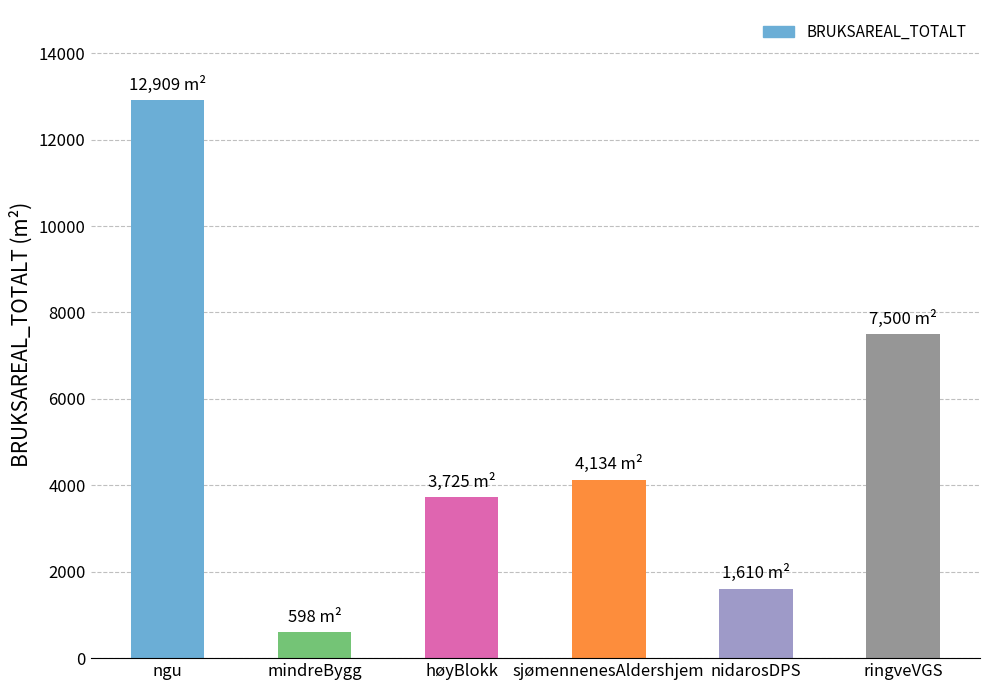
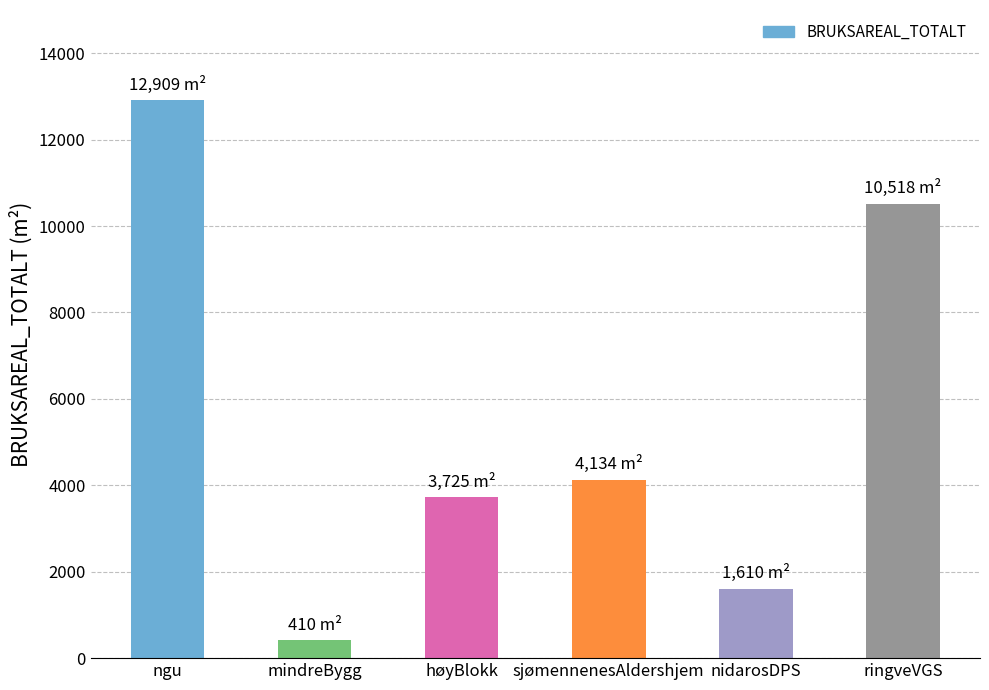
  {
    "ngu": "12,909",
-   "mindreBygg": "598",
+   "mindreBygg": "410",
    "høyBlokk": "3,725",
    "sjømennenesAldershjem": "4,134",
    "nidarosDPS": "1,610",
-   "ringveVGS": "7,500"
+   "ringveVGS": "10,518"
  }
